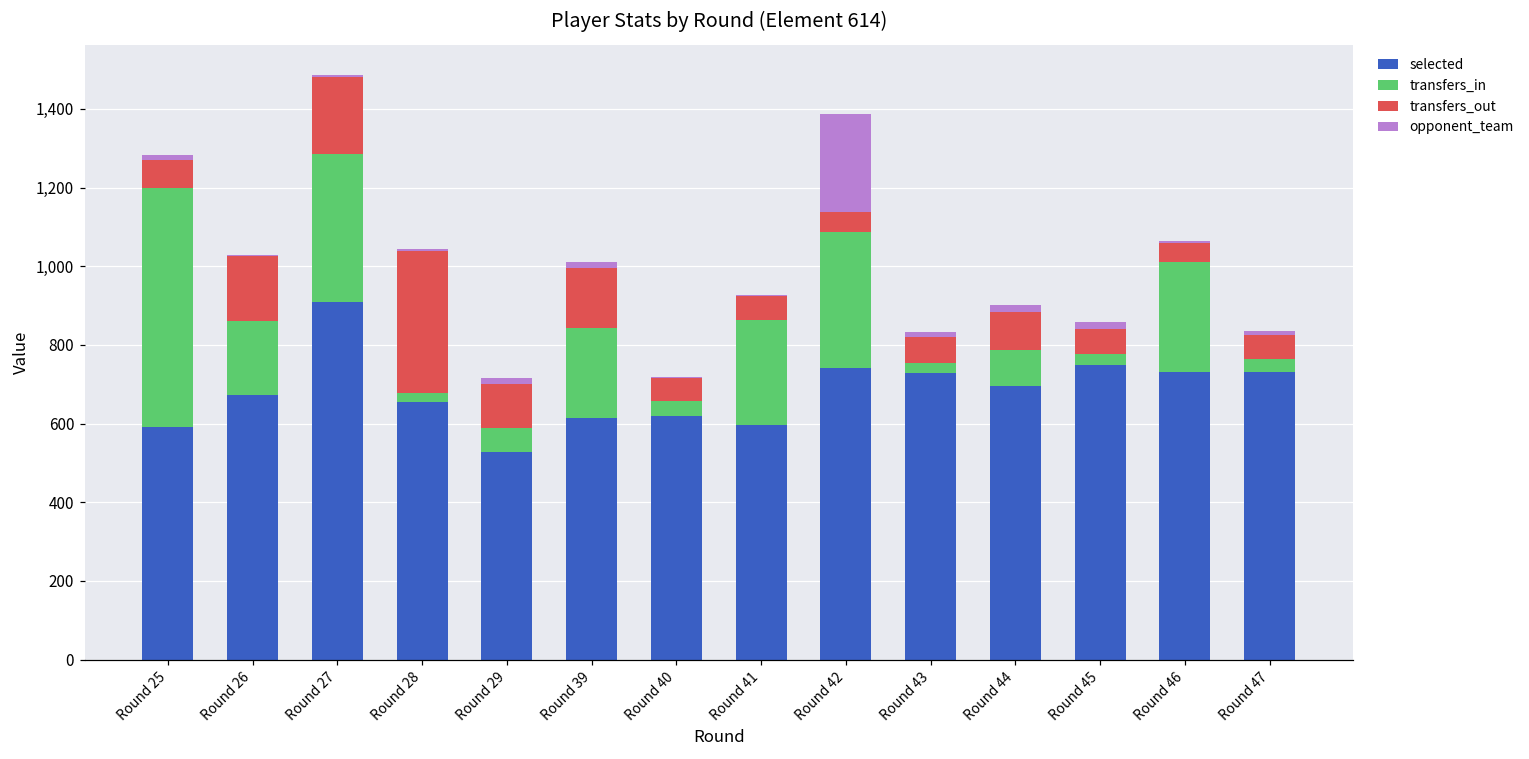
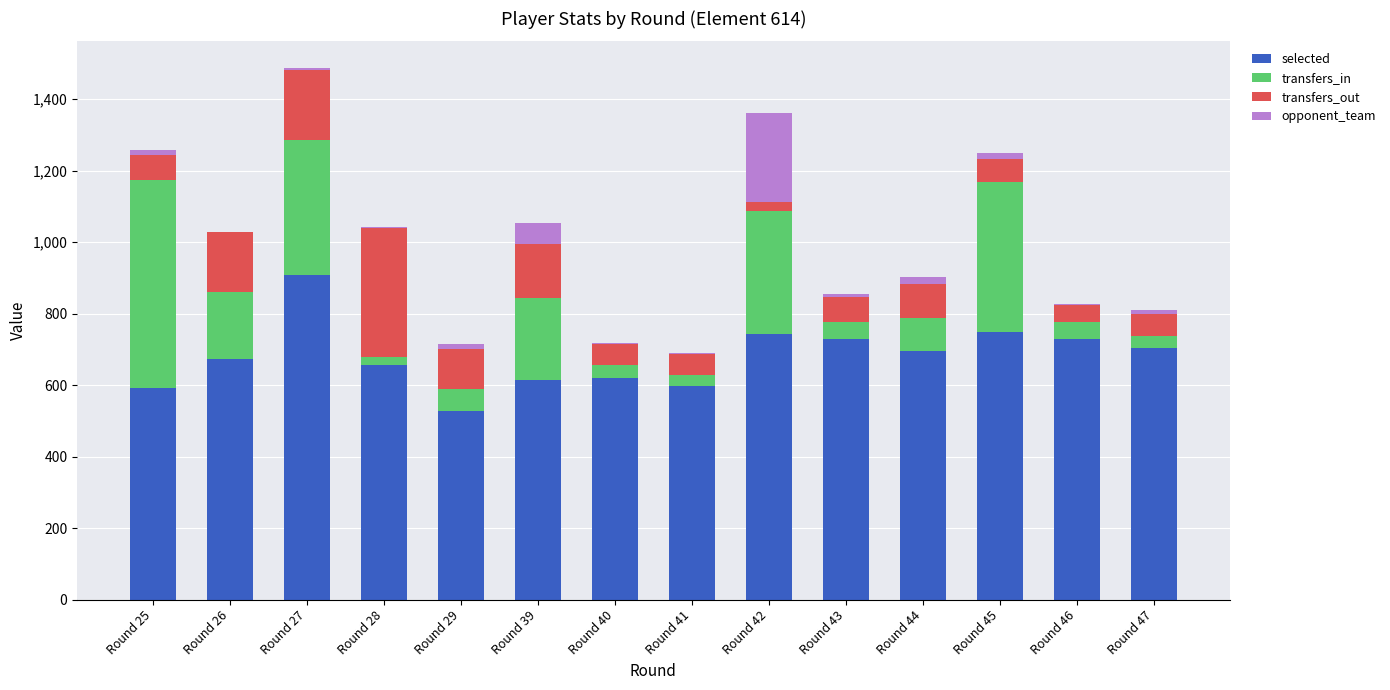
  {
    "selected": {
      "Round 25": 590,
      "Round 26": 670,
      "Round 27": 910,
      "Round 28": 660,
      "Round 29": 530,
      "Round 39": 620,
      "Round 40": 620,
      "Round 41": 600,
      "Round 42": 740,
      "Round 43": 730,
      "Round 44": 700,
      "Round 45": 750,
      "Round 46": 730,
-     "Round 47": 730
+     "Round 47": 700
    },
    "transfers_in": {
-     "Round 25": 610,
+     "Round 25": 580,
      "Round 26": 190,
      "Round 27": 380,
      "Round 28": 20,
      "Round 29": 60,
      "Round 39": 230,
      "Round 40": 40,
-     "Round 41": 270,
+     "Round 41": 30,
      "Round 42": 350,
-     "Round 43": 30,
+     "Round 43": 50,
      "Round 44": 90,
-     "Round 45": 30,
-     "Round 46": 280,
+     "Round 45": 420,
+     "Round 46": 50,
      "Round 47": 30
    },
    "transfers_out": {
      "Round 25": 70,
      "Round 26": 170,
      "Round 27": 200,
      "Round 28": 360,
      "Round 29": 110,
      "Round 39": 150,
      "Round 40": 60,
      "Round 41": 60,
-     "Round 42": 50,
+     "Round 42": 20,
      "Round 43": 70,
      "Round 44": 100,
      "Round 45": 70,
      "Round 46": 50,
      "Round 47": 60
    },
    "opponent_team": {
      "Round 25": 10,
      "Round 27": 10,
      "Round 29": 20,
-     "Round 39": 20,
+     "Round 39": 60,
      "Round 42": 250,
      "Round 43": 10,
      "Round 44": 20,
      "Round 45": 20,
      "Round 47": 10
    }
  }
